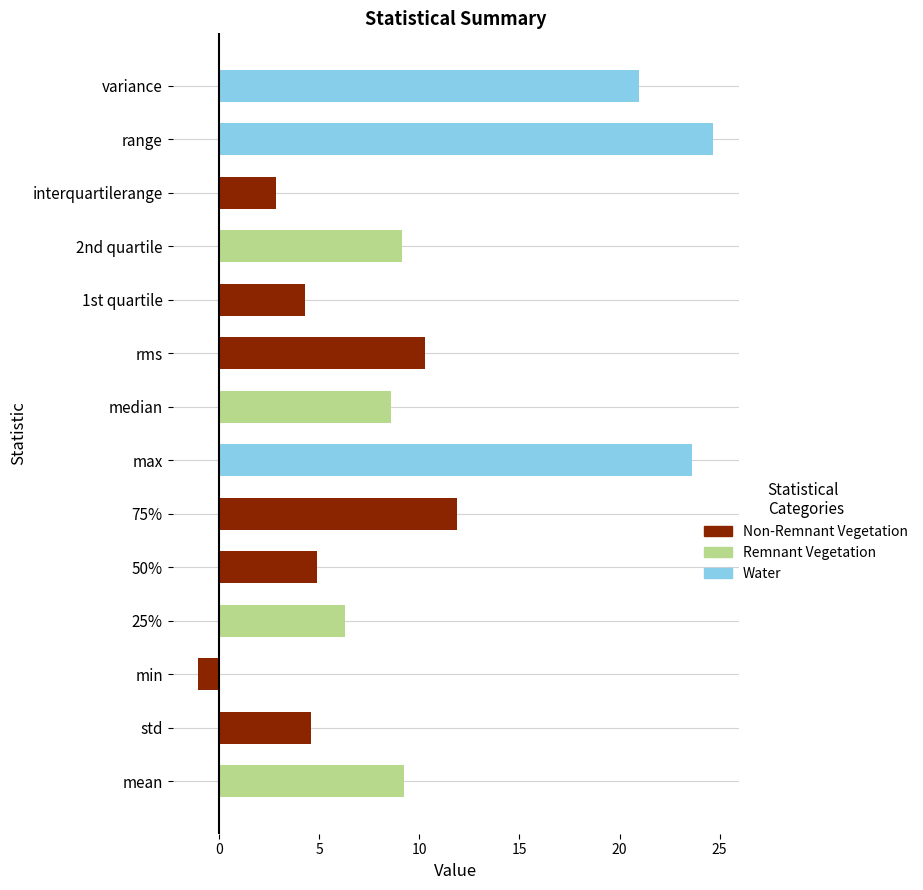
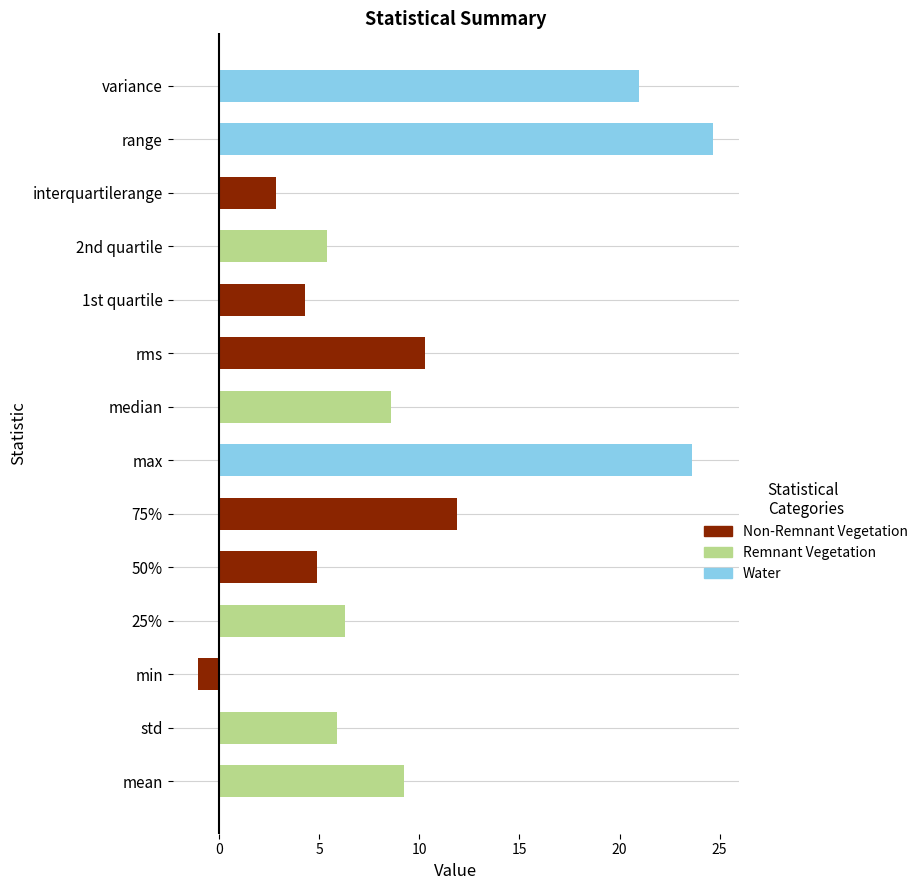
  {
    "variance": 21.0,
    "range": 24.7,
    "interquartilerange": 2.8,
-   "2nd quartile": 9.1,
+   "2nd quartile": 5.4,
    "1st quartile": 4.3,
    "rms": 10.3,
    "median": 8.6,
    "max": 23.6,
    "75%": 11.9,
    "50%": 4.9,
    "25%": 6.3,
    "min": -1.0,
-   "std": 4.6,
+   "std": 5.9,
    "mean": 9.2
  }
